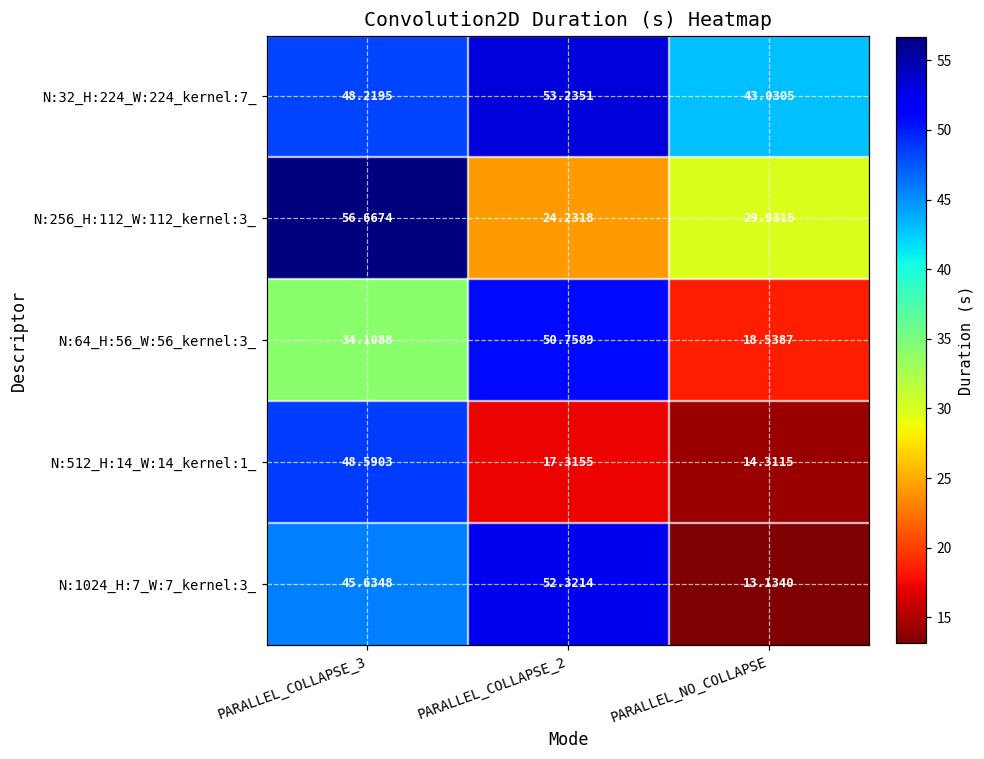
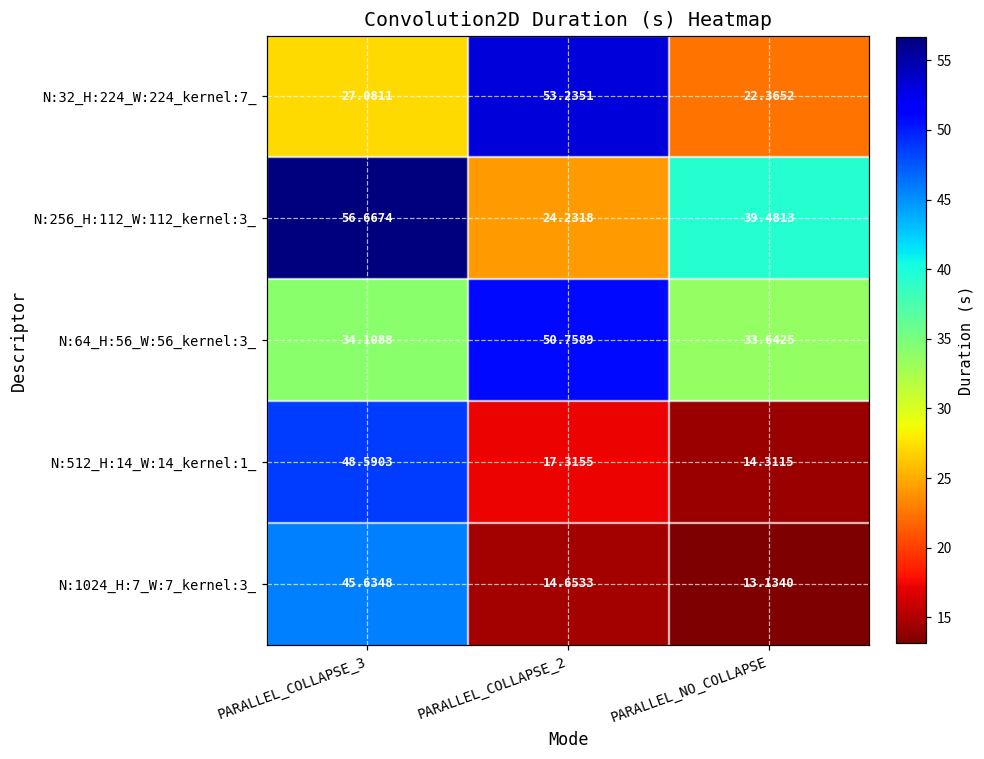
  {
    "N:32_H:224_W:224_kernel:7_": {
-     "PARALLEL_COLLAPSE_3": 48.2195,
+     "PARALLEL_COLLAPSE_3": 27.0811,
      "PARALLEL_COLLAPSE_2": 53.2351,
-     "PARALLEL_NO_COLLAPSE": 43.0305
+     "PARALLEL_NO_COLLAPSE": 22.3652
    },
    "N:256_H:112_W:112_kernel:3_": {
      "PARALLEL_COLLAPSE_3": 56.6674,
      "PARALLEL_COLLAPSE_2": 24.2318,
-     "PARALLEL_NO_COLLAPSE": 29.9315
+     "PARALLEL_NO_COLLAPSE": 39.4813
    },
    "N:64_H:56_W:56_kernel:3_": {
      "PARALLEL_COLLAPSE_3": 34.1088,
      "PARALLEL_COLLAPSE_2": 50.7589,
-     "PARALLEL_NO_COLLAPSE": 18.5387
+     "PARALLEL_NO_COLLAPSE": 33.6425
    },
    "N:512_H:14_W:14_kernel:1_": {
      "PARALLEL_COLLAPSE_3": 48.5903,
      "PARALLEL_COLLAPSE_2": 17.3155,
      "PARALLEL_NO_COLLAPSE": 14.3115
    },
    "N:1024_H:7_W:7_kernel:3_": {
      "PARALLEL_COLLAPSE_3": 45.6348,
-     "PARALLEL_COLLAPSE_2": 52.3214,
+     "PARALLEL_COLLAPSE_2": 14.6533,
      "PARALLEL_NO_COLLAPSE": 13.1340
    }
  }
